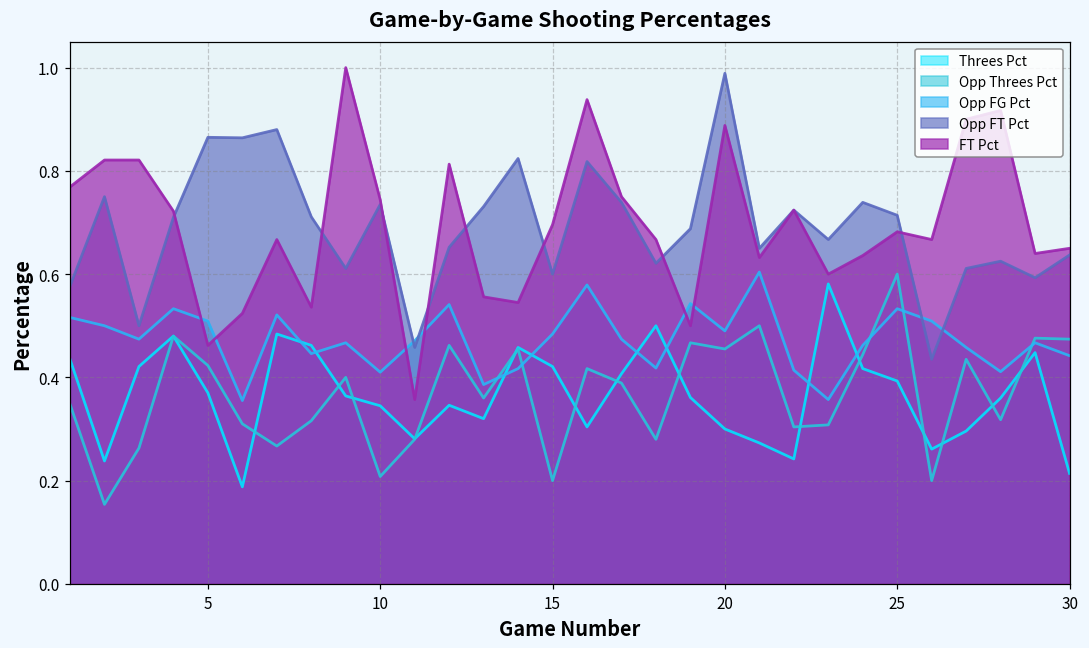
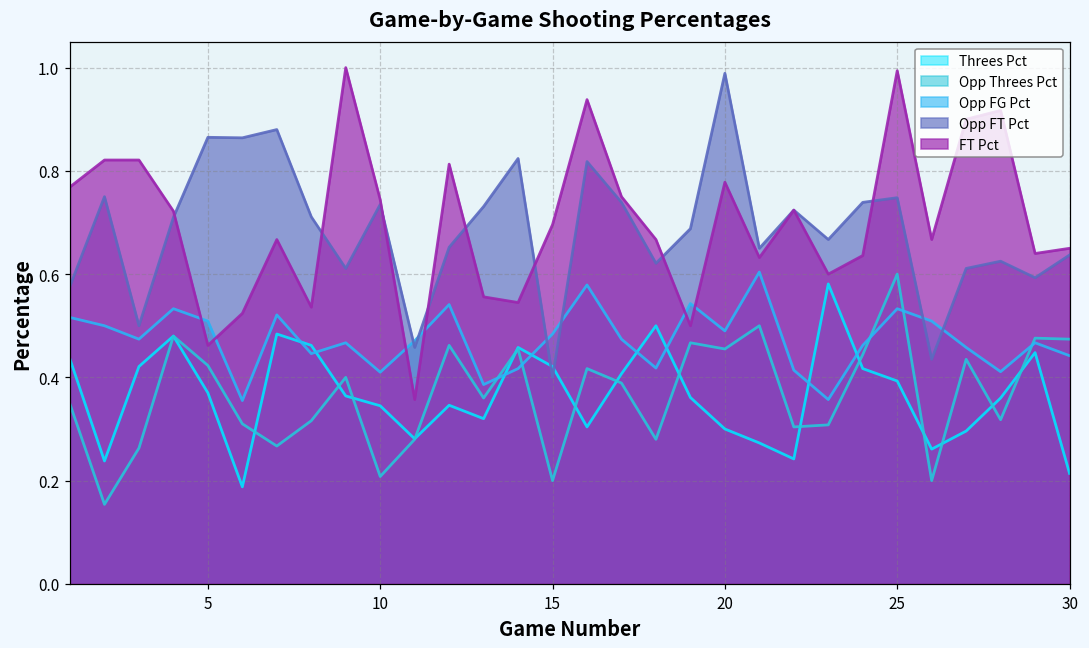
  {
    "Opp FT Pct": {
      "5": 0.87,
      "10": 0.74,
-     "15": 0.6,
+     "15": 0.4,
      "20": 0.99,
-     "25": 0.71,
+     "25": 0.75,
      "30": 0.64
    },
    "FT Pct": {
      "5": 0.46,
      "10": 0.74,
      "15": 0.70,
-     "20": 0.89,
-     "25": 0.68,
+     "20": 0.78,
+     "25": 0.99,
      "30": 0.65
    }
  }
